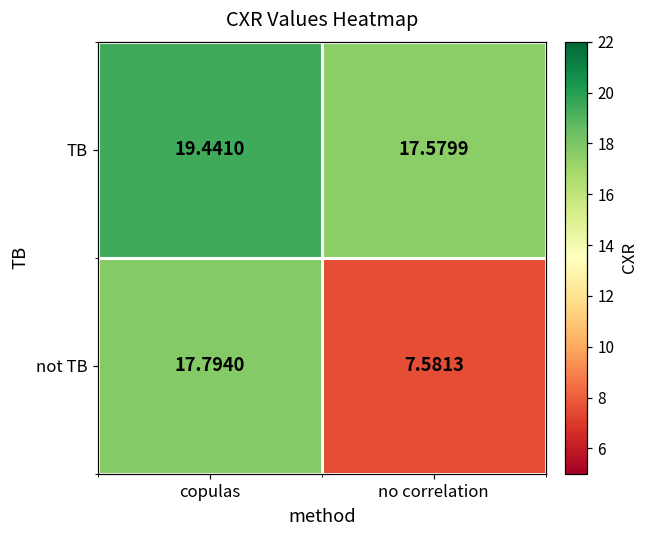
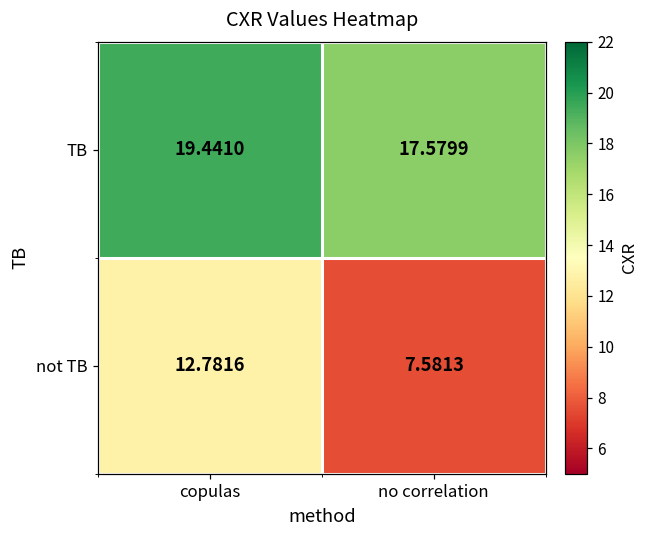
  {
    "TB": {
      "copulas": 19.4410,
      "no correlation": 17.5799
    },
    "not TB": {
-     "copulas": 17.7940,
+     "copulas": 12.7816,
      "no correlation": 7.5813
    }
  }
